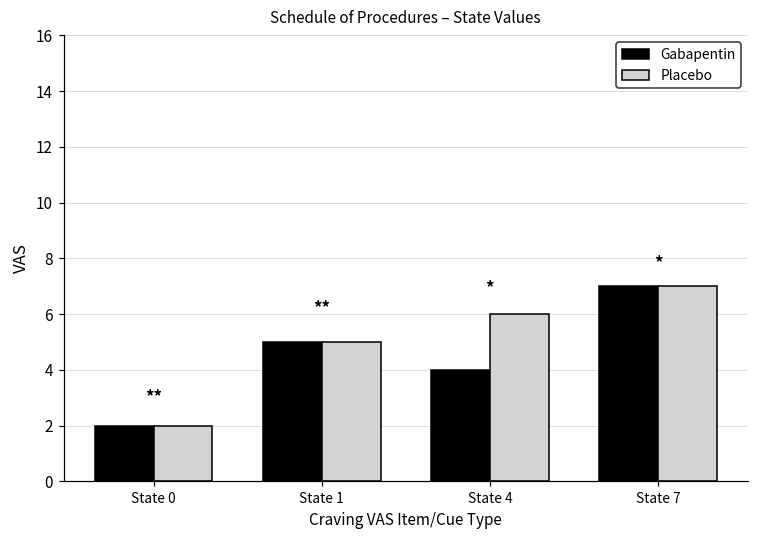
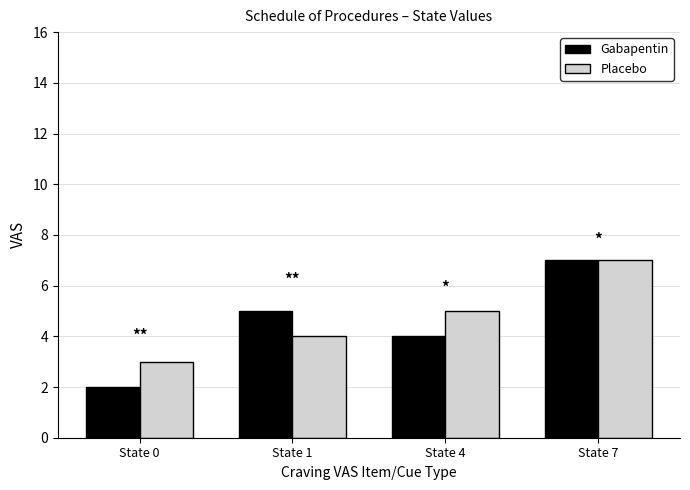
  {
    "Gabapentin": {
      "State 0": 2,
      "State 1": 5,
      "State 4": 4,
      "State 7": 7
    },
    "Placebo": {
-     "State 0": 2,
-     "State 1": 5,
-     "State 4": 6,
+     "State 0": 3,
+     "State 1": 4,
+     "State 4": 5,
      "State 7": 7
    }
  }
